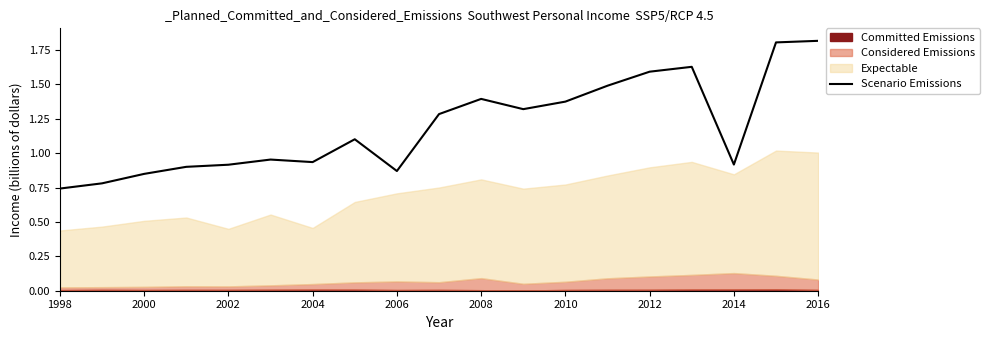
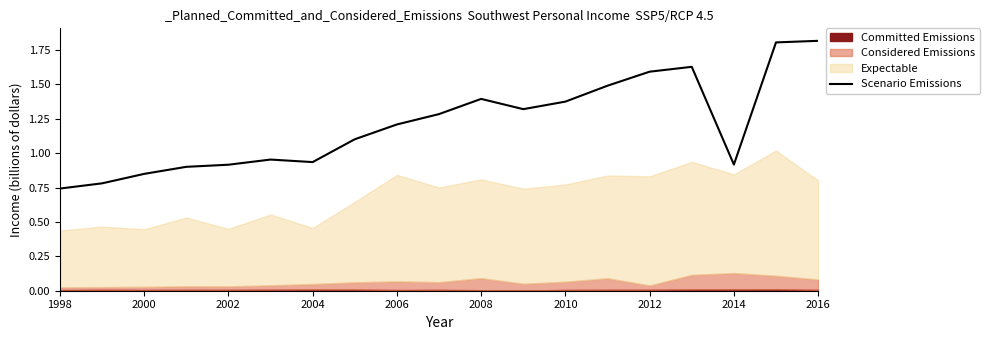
  {
    "Scenario Emissions": {
      "1998": 0.74,
      "2000": 0.85,
      "2002": 0.92,
      "2004": 0.94,
-     "2006": 0.87,
+     "2006": 1.21,
      "2008": 1.39,
      "2010": 1.37,
      "2012": 1.59,
      "2014": 0.92,
      "2016": 1.82
    },
    "Considered Emissions": {
      "1998": 0.02,
      "2000": 0.02,
      "2002": 0.03,
      "2004": 0.04,
      "2006": 0.06,
      "2008": 0.09,
      "2010": 0.06,
-     "2012": 0.10,
+     "2012": 0.03,
      "2014": 0.12,
      "2016": 0.08
    },
    "Expectable": {
      "1998": 0.41,
-     "2000": 0.48,
+     "2000": 0.42,
      "2002": 0.42,
      "2004": 0.41,
-     "2006": 0.64,
+     "2006": 0.77,
      "2008": 0.72,
      "2010": 0.71,
      "2012": 0.79,
      "2014": 0.72,
-     "2016": 0.92
+     "2016": 0.72
    }
  }
